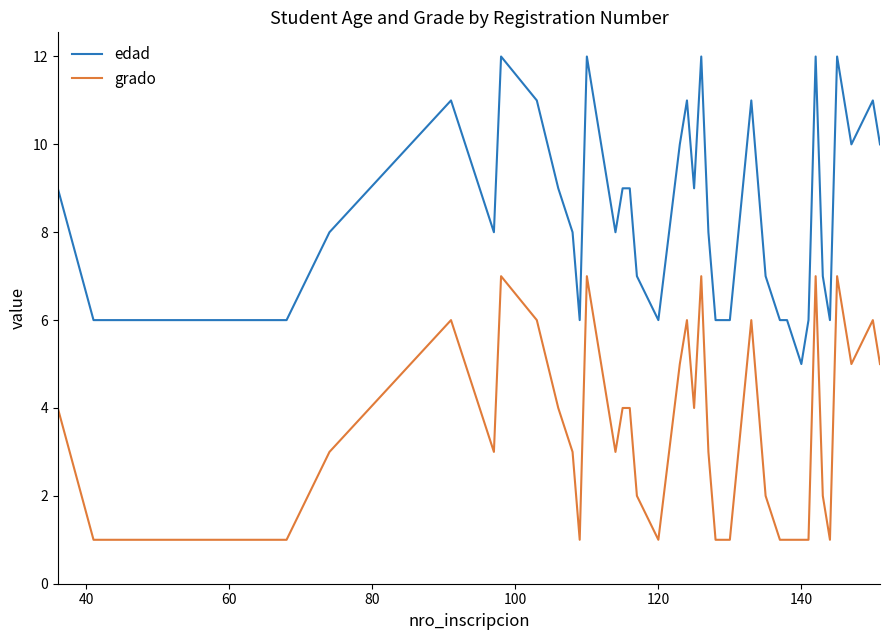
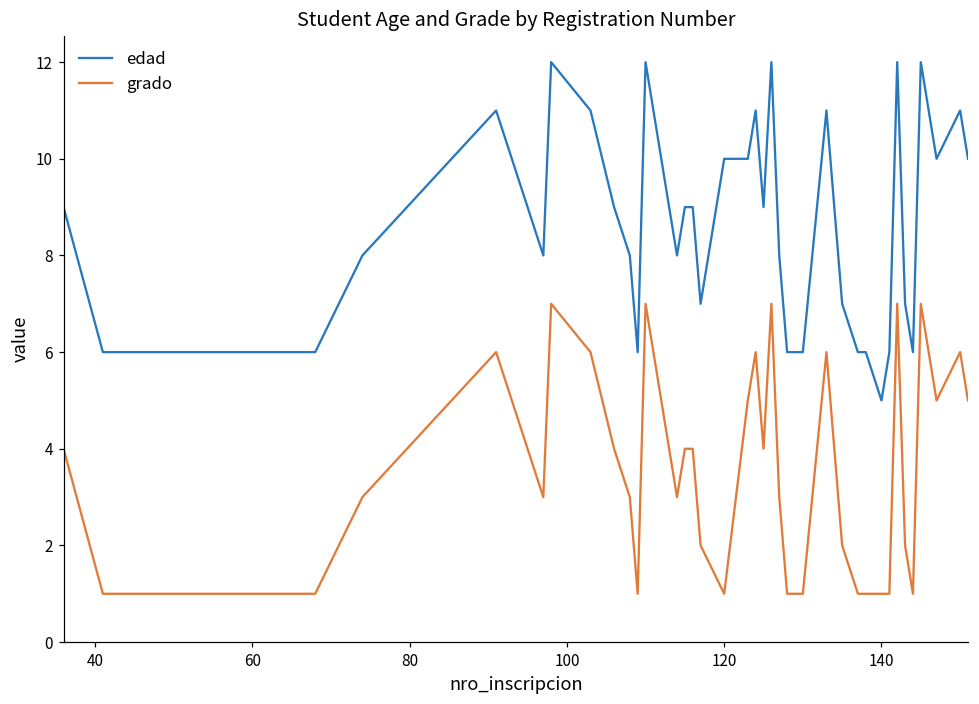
  {
    "edad": {
-     "120": 6,
+     "120": 10,
      "140": 5
    },
    "grado": {
      "120": 1,
      "140": 1
    }
  }
